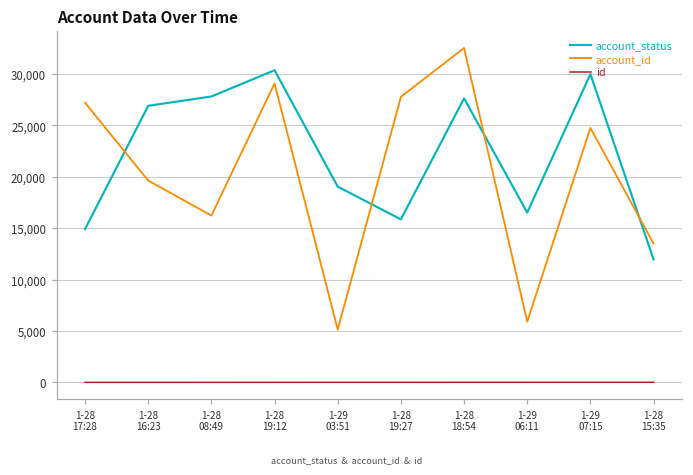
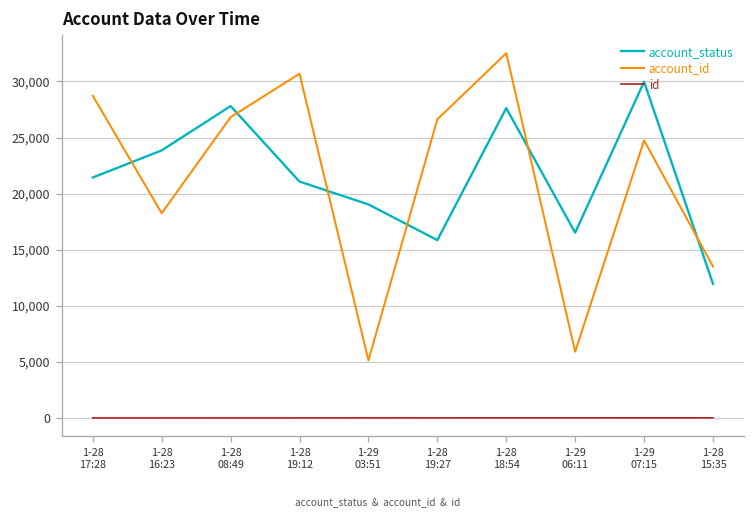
  {
    "account_status": {
-     "1-28 17:28": "15,000",
-     "1-28 16:23": "27,000",
+     "1-28 17:28": "21,000",
+     "1-28 16:23": "24,000",
      "1-28 08:49": "28,000",
-     "1-28 19:12": "30,000",
+     "1-28 19:12": "21,000",
      "1-29 03:51": "19,000",
      "1-28 19:27": "16,000",
      "1-28 18:54": "28,000",
      "1-29 06:11": "17,000",
      "1-29 07:15": "30,000",
      "1-28 15:35": "12,000"
    },
    "account_id": {
-     "1-28 17:28": "27,000",
-     "1-28 16:23": "20,000",
-     "1-28 08:49": "16,000",
-     "1-28 19:12": "29,000",
+     "1-28 17:28": "29,000",
+     "1-28 16:23": "18,000",
+     "1-28 08:49": "27,000",
+     "1-28 19:12": "31,000",
      "1-29 03:51": "5,000",
-     "1-28 19:27": "28,000",
+     "1-28 19:27": "27,000",
      "1-28 18:54": "33,000",
      "1-29 06:11": "6,000",
      "1-29 07:15": "25,000",
      "1-28 15:35": "13,000"
    },
    "id": {
      "1-28 17:28": "0",
      "1-28 16:23": "0",
      "1-28 08:49": "0",
      "1-28 19:12": "0",
      "1-29 03:51": "0",
      "1-28 19:27": "0",
      "1-28 18:54": "0",
      "1-29 06:11": "0",
      "1-29 07:15": "0",
      "1-28 15:35": "0"
    }
  }
